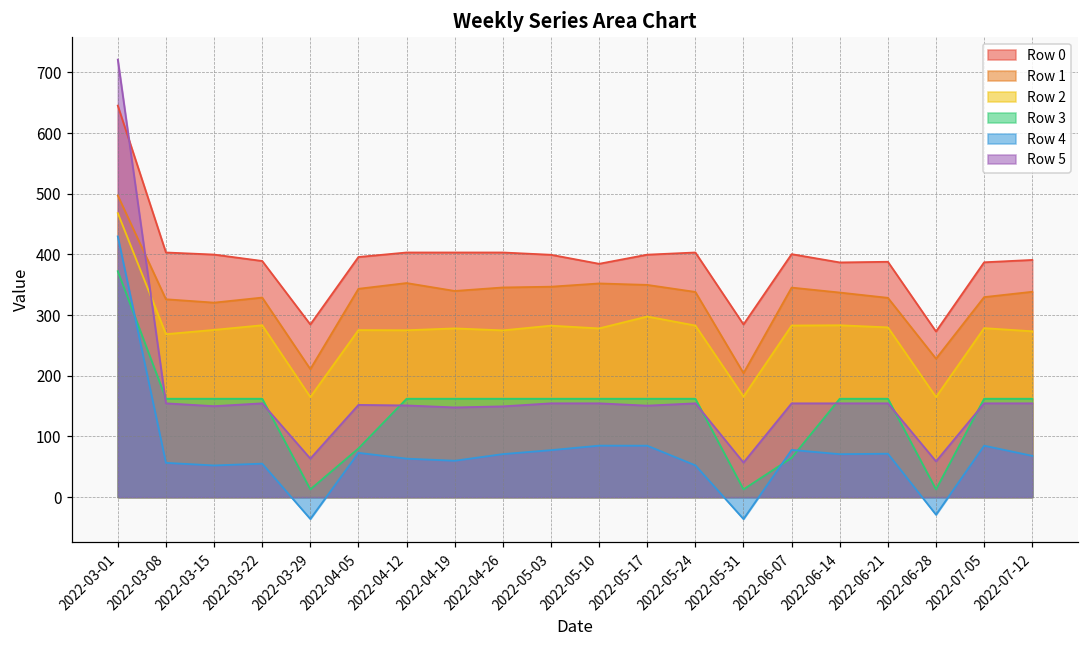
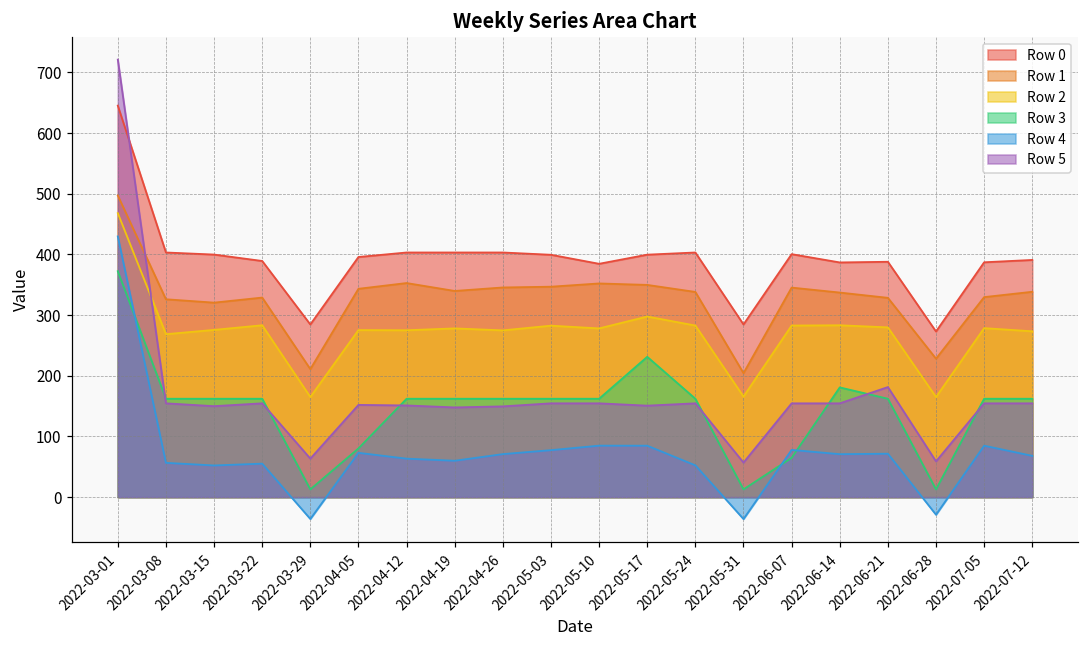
  {
    "Row 2": {
      "2022-03-01": 470,
      "2022-03-08": 270,
      "2022-03-15": 280,
      "2022-03-22": 280,
      "2022-03-29": 160,
      "2022-04-05": 280,
      "2022-04-12": 270,
      "2022-04-19": 280,
      "2022-04-26": 270,
      "2022-05-03": 280,
      "2022-05-10": 280,
      "2022-05-17": 300,
      "2022-05-24": 280,
      "2022-05-31": 170,
      "2022-06-07": 280,
      "2022-06-14": 280,
      "2022-06-21": 280,
      "2022-06-28": 160,
      "2022-07-05": 280,
      "2022-07-12": 270
    },
    "Row 3": {
      "2022-03-01": 370,
      "2022-03-08": 160,
      "2022-03-15": 160,
      "2022-03-22": 160,
      "2022-03-29": 10,
      "2022-04-05": 80,
      "2022-04-12": 160,
      "2022-04-19": 160,
      "2022-04-26": 160,
      "2022-05-03": 160,
      "2022-05-10": 160,
-     "2022-05-17": 160,
+     "2022-05-17": 230,
      "2022-05-24": 160,
      "2022-05-31": 10,
      "2022-06-07": 60,
-     "2022-06-14": 160,
+     "2022-06-14": 180,
      "2022-06-21": 160,
      "2022-06-28": 10,
      "2022-07-05": 160,
      "2022-07-12": 160
    },
    "Row 5": {
      "2022-03-01": 720,
      "2022-03-08": 150,
      "2022-03-15": 150,
      "2022-03-22": 150,
      "2022-03-29": 60,
      "2022-04-05": 150,
      "2022-04-12": 150,
      "2022-04-19": 150,
      "2022-04-26": 150,
      "2022-05-03": 150,
      "2022-05-10": 150,
      "2022-05-17": 150,
      "2022-05-24": 150,
      "2022-05-31": 60,
      "2022-06-07": 150,
      "2022-06-14": 150,
-     "2022-06-21": 150,
+     "2022-06-21": 180,
      "2022-06-28": 60,
      "2022-07-05": 150,
      "2022-07-12": 150
    }
  }
